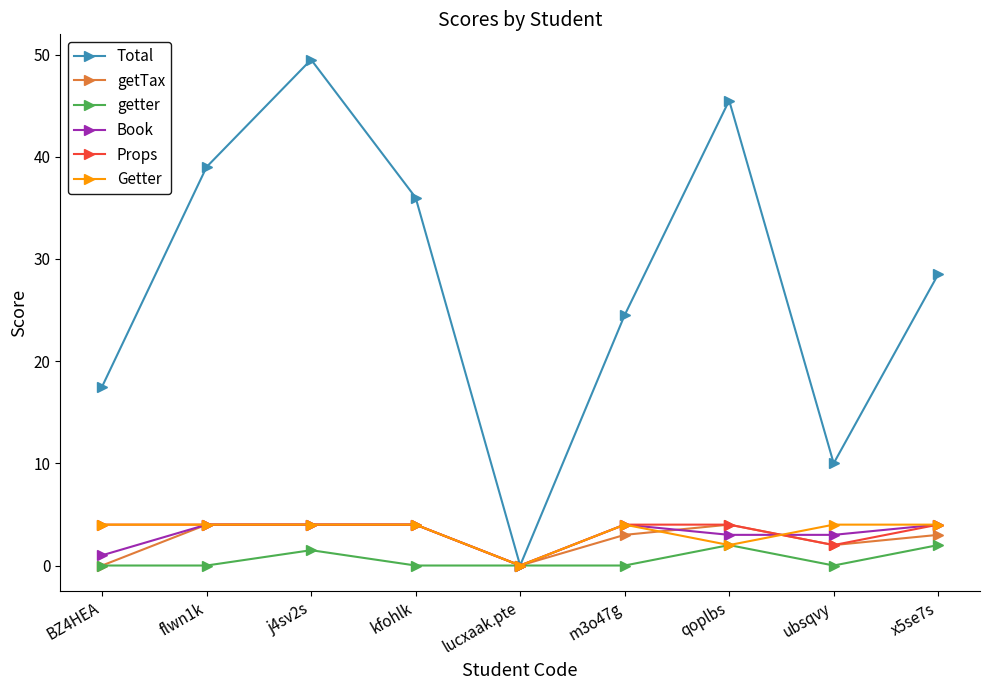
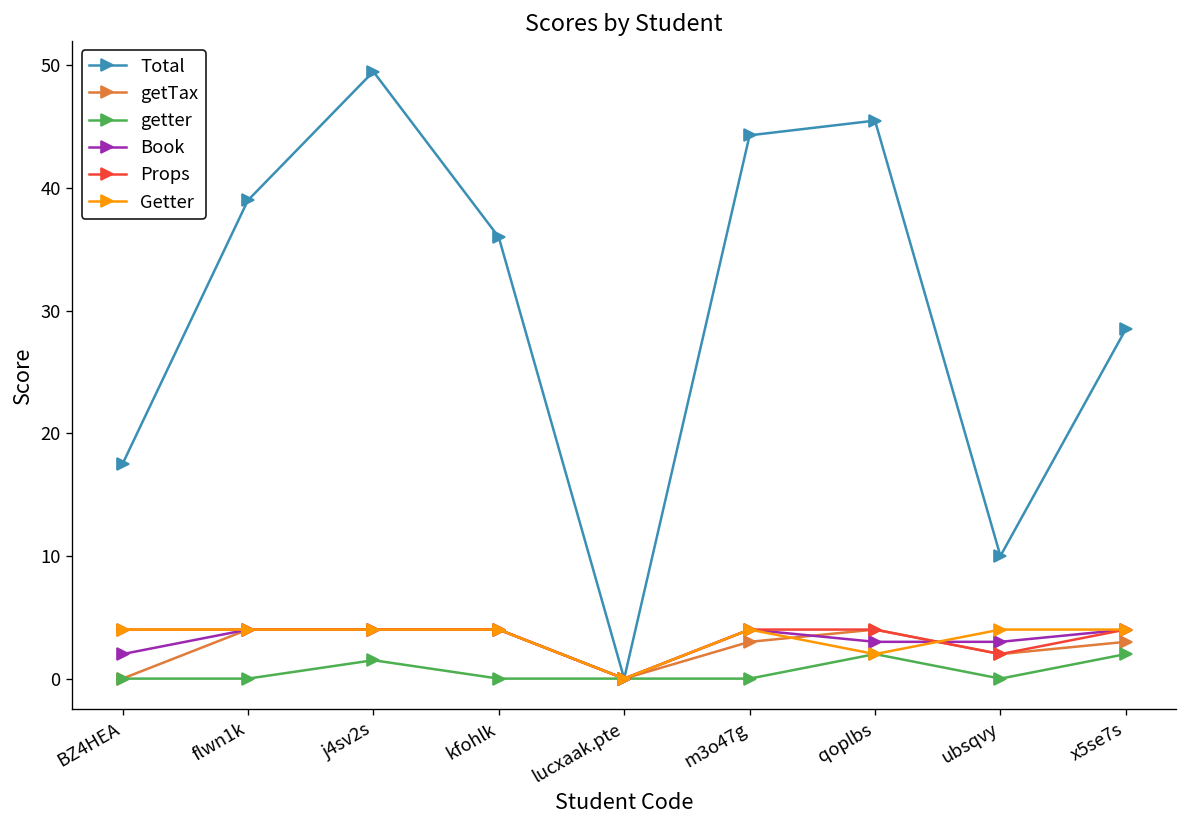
  {
    "Total": {
      "BZ4HEA": 17.5,
      "flwn1k": 39.0,
      "j4sv2s": 49.5,
      "kfohlk": 36.0,
-     "m3o47g": 24.5,
+     "m3o47g": 44.3,
      "qoplbs": 45.5,
      "ubsqvy": 10.0,
      "x5se7s": 28.5
    },
    "getter": {
      "flwn1k": 0.0,
      "j4sv2s": 1.5,
      "kfohlk": 0.0,
      "m3o47g": 0.0,
      "ubsqvy": 0.0,
      "x5se7s": 2.0
    },
    "Book": {
-     "BZ4HEA": 1,
+     "BZ4HEA": 2,
      "qoplbs": 3,
      "ubsqvy": 3
    },
    "Getter": {
      "ubsqvy": 4.0
    }
  }
